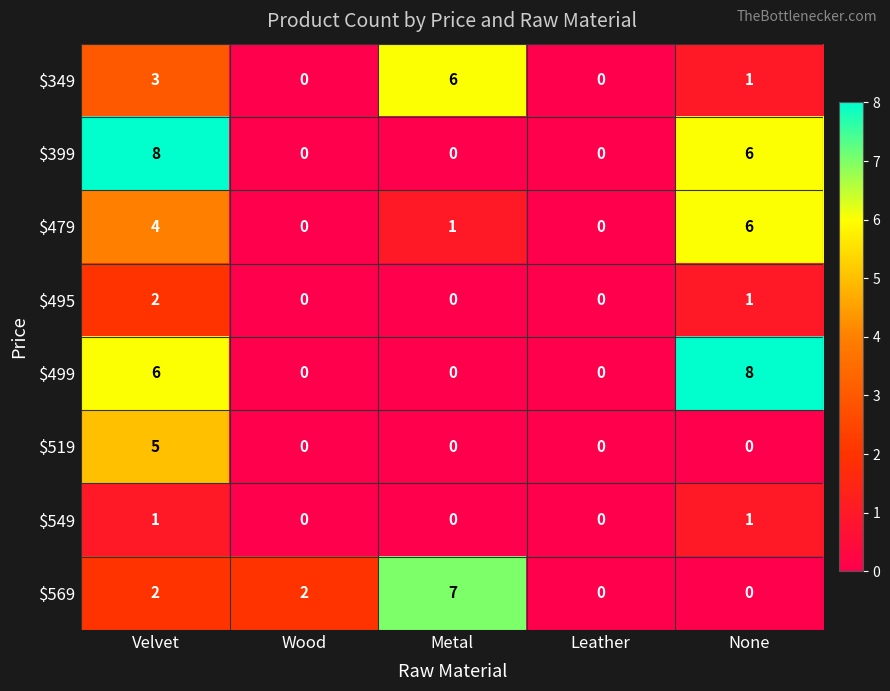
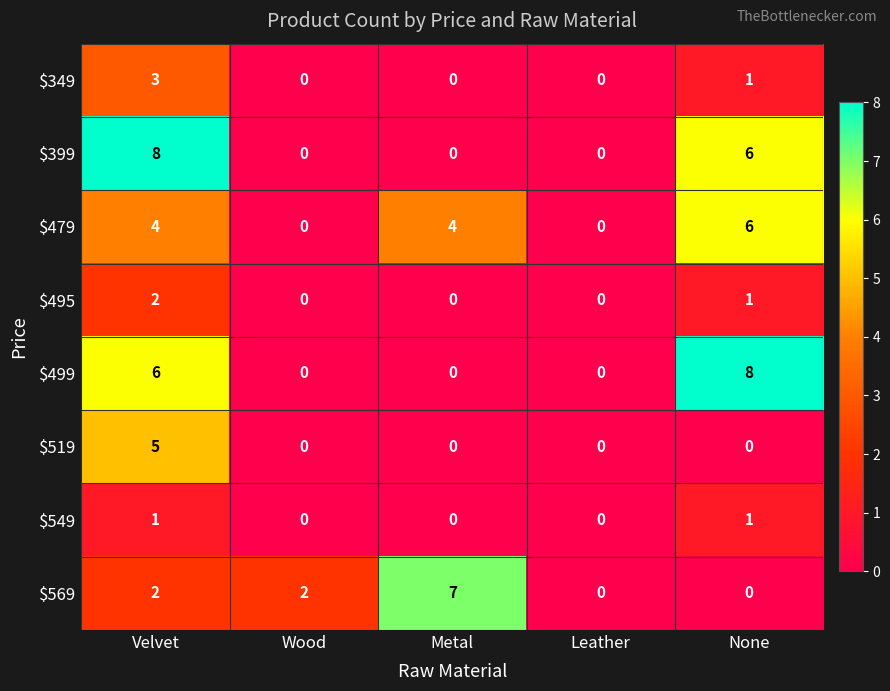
  {
    "$349": {
      "Velvet": 3,
      "Wood": 0,
-     "Metal": 6,
+     "Metal": 0,
      "Leather": 0,
      "None": 1
    },
    "$399": {
      "Velvet": 8,
      "Wood": 0,
      "Metal": 0,
      "Leather": 0,
      "None": 6
    },
    "$479": {
      "Velvet": 4,
      "Wood": 0,
-     "Metal": 1,
+     "Metal": 4,
      "Leather": 0,
      "None": 6
    },
    "$495": {
      "Velvet": 2,
      "Wood": 0,
      "Metal": 0,
      "Leather": 0,
      "None": 1
    },
    "$499": {
      "Velvet": 6,
      "Wood": 0,
      "Metal": 0,
      "Leather": 0,
      "None": 8
    },
    "$519": {
      "Velvet": 5,
      "Wood": 0,
      "Metal": 0,
      "Leather": 0,
      "None": 0
    },
    "$549": {
      "Velvet": 1,
      "Wood": 0,
      "Metal": 0,
      "Leather": 0,
      "None": 1
    },
    "$569": {
      "Velvet": 2,
      "Wood": 2,
      "Metal": 7,
      "Leather": 0,
      "None": 0
    }
  }
